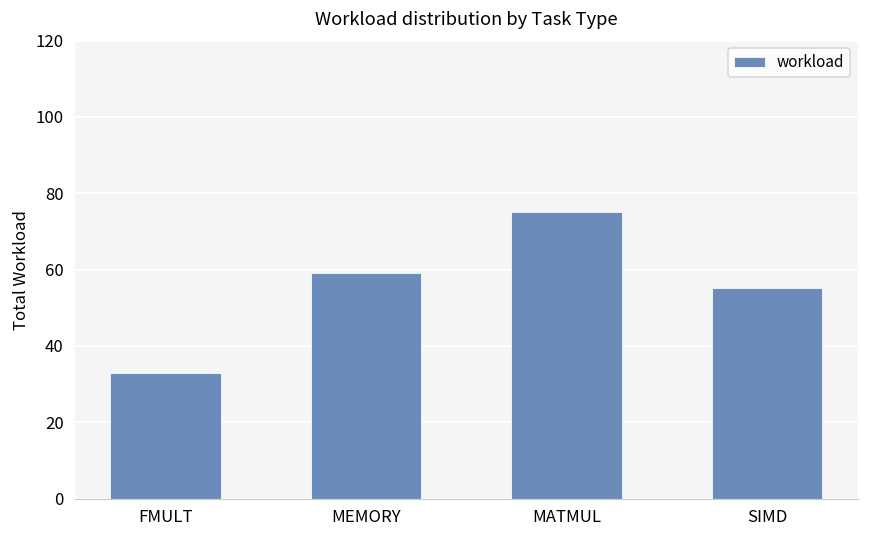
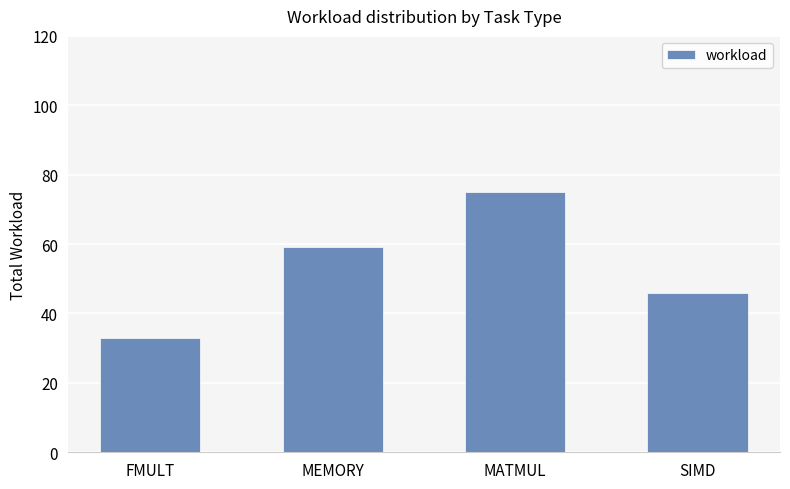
  {
    "FMULT": 33,
    "MEMORY": 59,
    "MATMUL": 75,
-   "SIMD": 55
+   "SIMD": 46
  }
